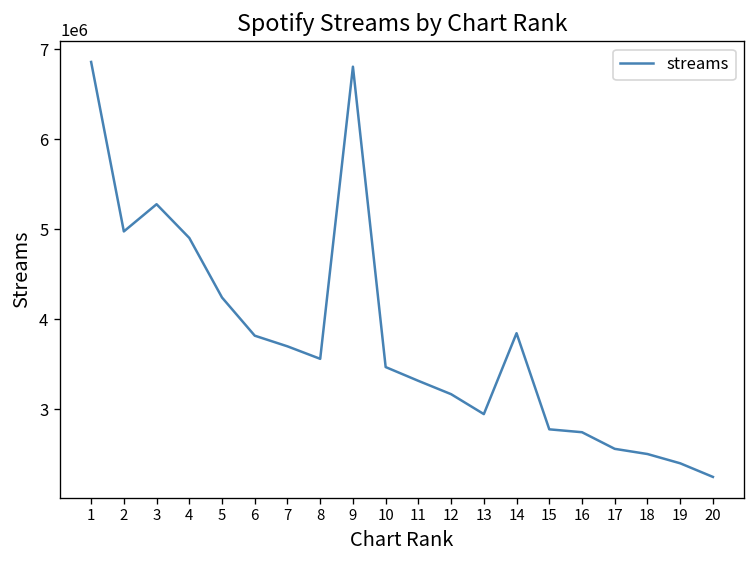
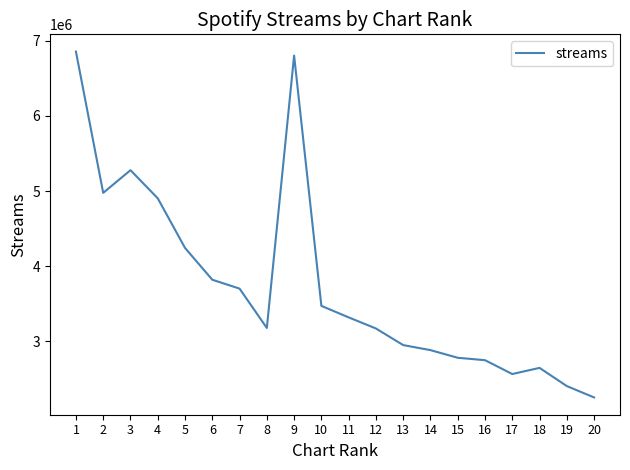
  {
    "1": 6900000,
    "2": 5000000,
    "3": 5300000,
    "4": 4900000,
    "5": 4200000,
    "6": 3800000,
    "7": 3700000,
-   "8": 3600000,
+   "8": 3200000,
    "9": 6800000,
    "10": 3500000,
    "11": 3300000,
    "12": 3200000,
    "13": 2900000,
-   "14": 3800000,
+   "14": 2900000,
    "15": 2800000,
    "16": 2700000,
    "17": 2600000,
-   "18": 2500000,
+   "18": 2600000,
    "19": 2400000,
    "20": 2300000
  }
